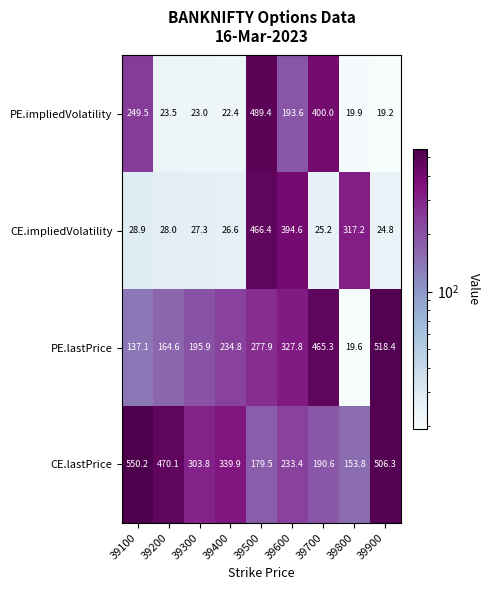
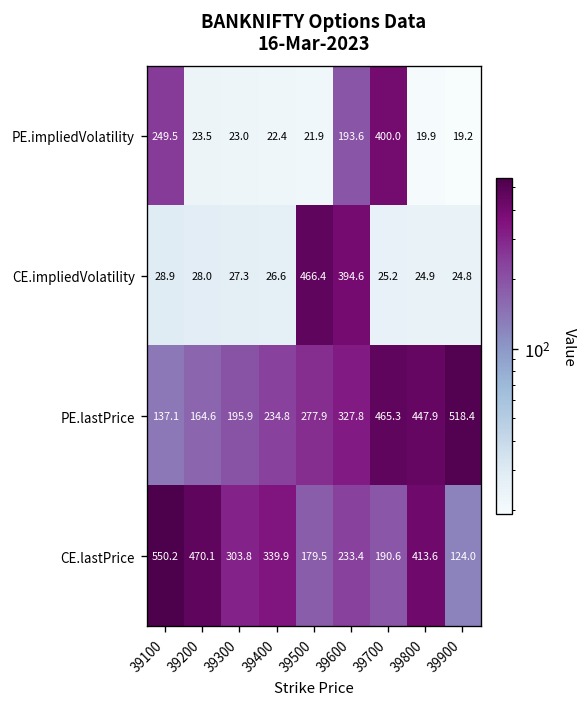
  {
    "PE.impliedVolatility": {
      "39100": 249.5,
      "39200": 23.5,
      "39300": 23.0,
      "39400": 22.4,
-     "39500": 489.4,
+     "39500": 21.9,
      "39600": 193.6,
      "39700": 400.0,
      "39800": 19.9,
      "39900": 19.2
    },
    "CE.impliedVolatility": {
      "39100": 28.9,
      "39200": 28.0,
      "39300": 27.3,
      "39400": 26.6,
      "39500": 466.4,
      "39600": 394.6,
      "39700": 25.2,
-     "39800": 317.2,
+     "39800": 24.9,
      "39900": 24.8
    },
    "PE.lastPrice": {
      "39100": 137.1,
      "39200": 164.6,
      "39300": 195.9,
      "39400": 234.8,
      "39500": 277.9,
      "39600": 327.8,
      "39700": 465.3,
-     "39800": 19.6,
+     "39800": 447.9,
      "39900": 518.4
    },
    "CE.lastPrice": {
      "39100": 550.2,
      "39200": 470.1,
      "39300": 303.8,
      "39400": 339.9,
      "39500": 179.5,
      "39600": 233.4,
      "39700": 190.6,
-     "39800": 153.8,
-     "39900": 506.3
+     "39800": 413.6,
+     "39900": 124.0
    }
  }
